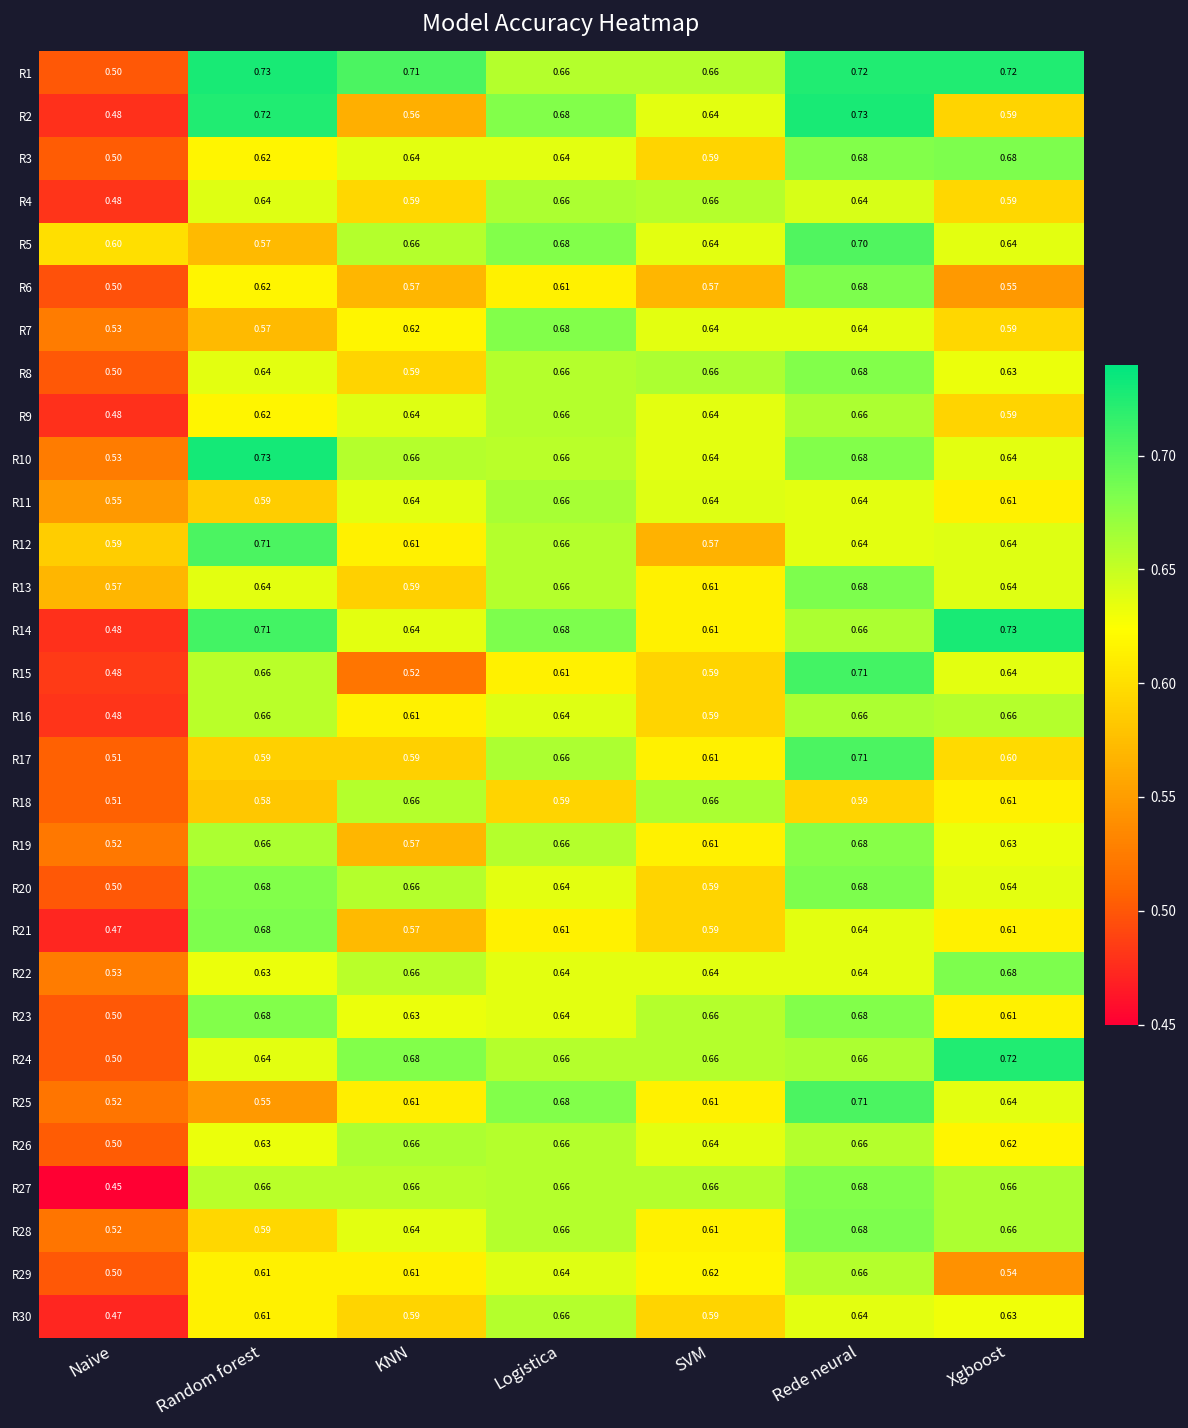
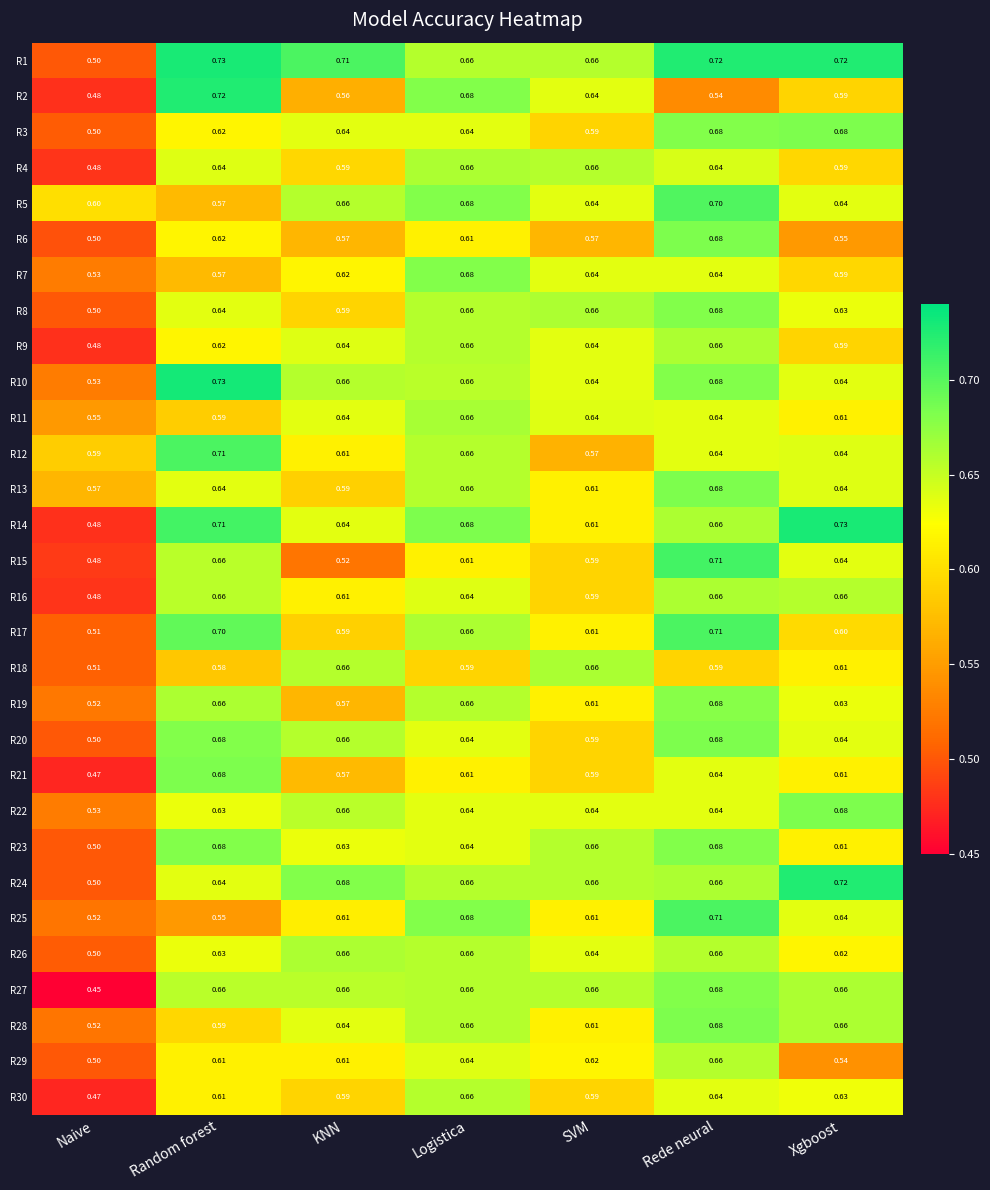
  {
    "R2": {
      "Naive": 0.48,
      "Random forest": 0.72,
      "KNN": 0.56,
      "Logistica": 0.68,
      "SVM": 0.64,
-     "Rede neural": 0.73,
+     "Rede neural": 0.54,
      "Xgboost": 0.59
    },
    "R17": {
      "Naive": 0.51,
-     "Random forest": 0.59,
+     "Random forest": 0.70,
      "KNN": 0.59,
      "Logistica": 0.66,
      "SVM": 0.61,
      "Rede neural": 0.71,
      "Xgboost": 0.60
    }
  }
